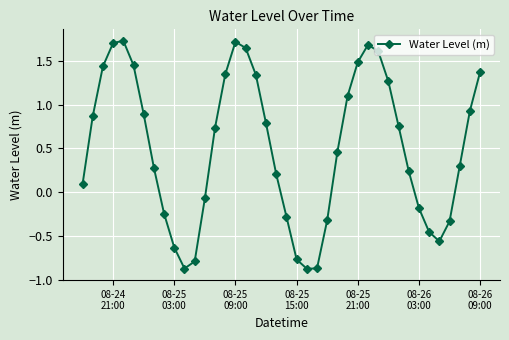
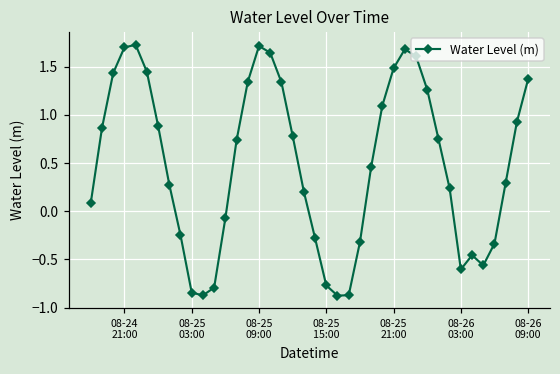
  {
    "08-24 21:00": 1.7,
-   "08-25 03:00": -0.6,
+   "08-25 03:00": -0.8,
    "08-25 09:00": 1.7,
    "08-25 15:00": -0.8,
    "08-25 21:00": 1.5,
-   "08-26 03:00": -0.2,
+   "08-26 03:00": -0.6,
    "08-26 09:00": 1.4
  }
